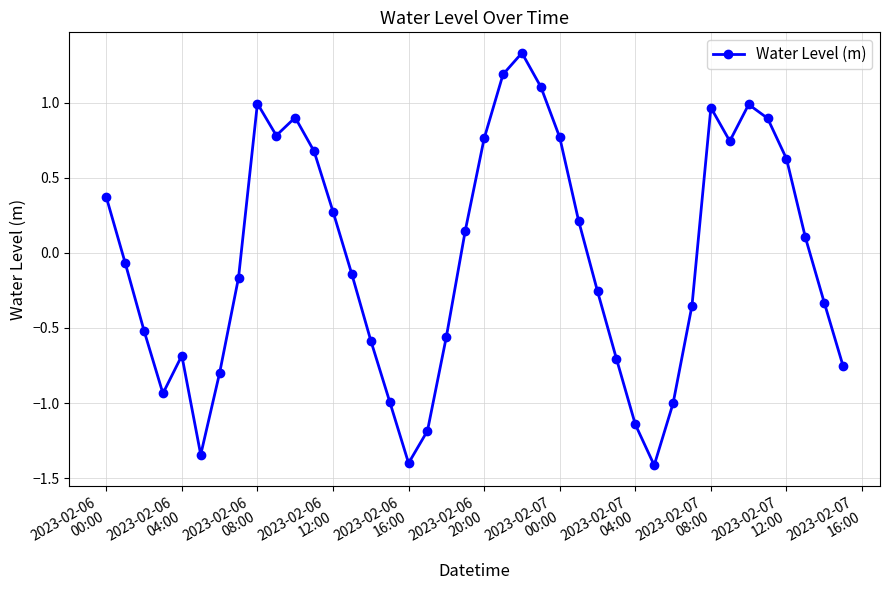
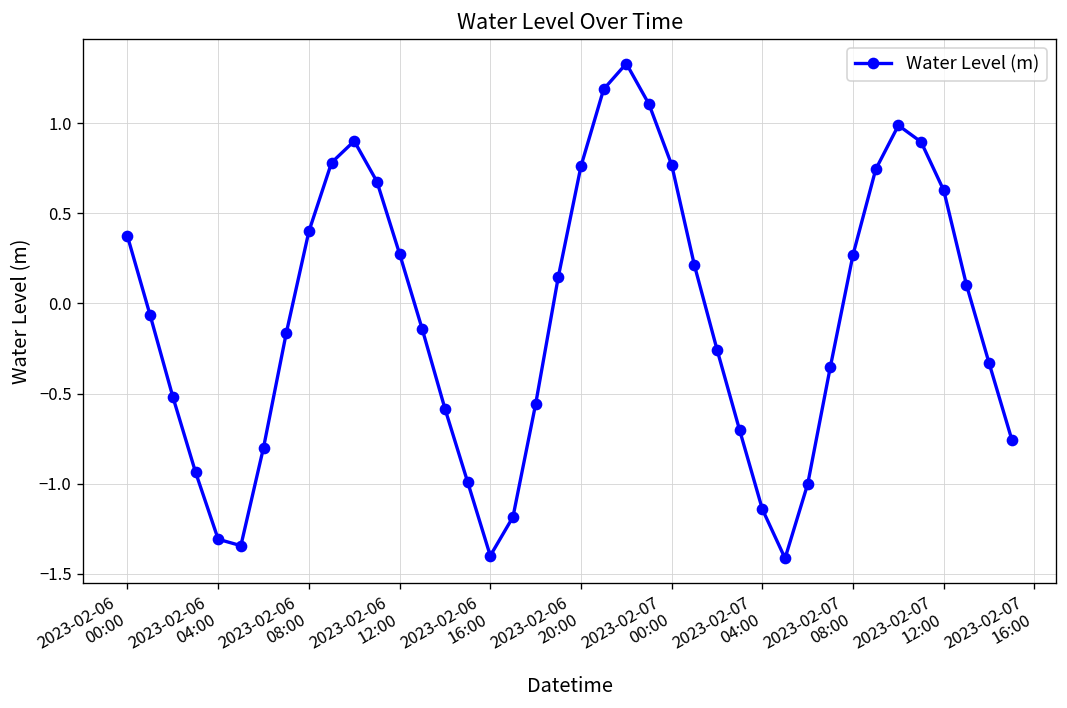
  {
    "2023-02-06 00:00": 0.37,
-   "2023-02-06 04:00": -0.68,
-   "2023-02-06 08:00": 1.00,
+   "2023-02-06 04:00": -1.31,
+   "2023-02-06 08:00": 0.40,
    "2023-02-06 12:00": 0.28,
    "2023-02-06 16:00": -1.40,
    "2023-02-06 20:00": 0.76,
    "2023-02-07 00:00": 0.77,
    "2023-02-07 04:00": -1.14,
-   "2023-02-07 08:00": 0.97,
+   "2023-02-07 08:00": 0.27,
    "2023-02-07 12:00": 0.63
  }
